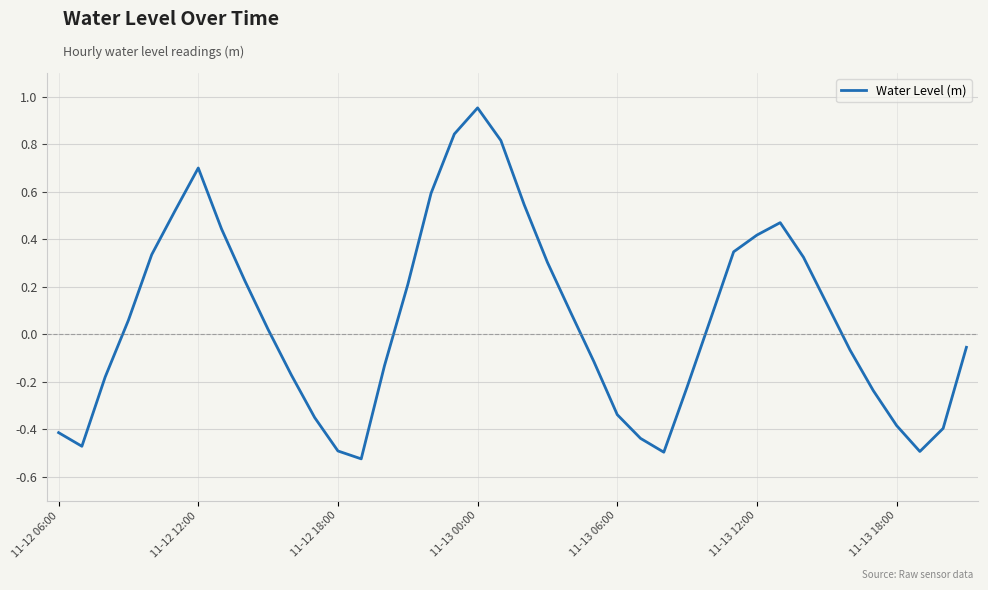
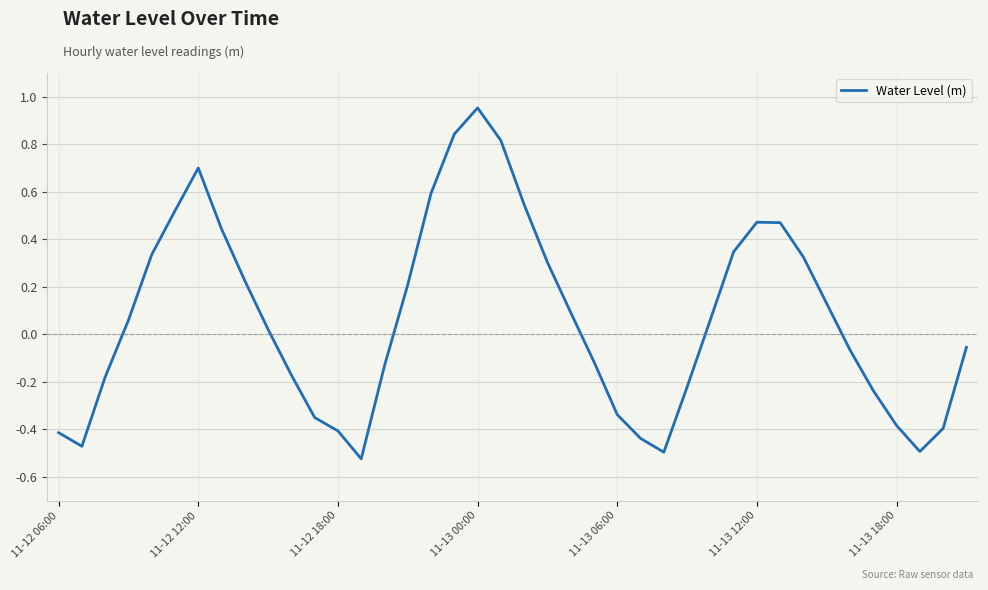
  {
    "11-12 06:00": -0.41,
    "11-12 12:00": 0.70,
-   "11-12 18:00": -0.49,
+   "11-12 18:00": -0.41,
    "11-13 00:00": 0.95,
    "11-13 06:00": -0.34,
-   "11-13 12:00": 0.42,
+   "11-13 12:00": 0.47,
    "11-13 18:00": -0.38
  }
